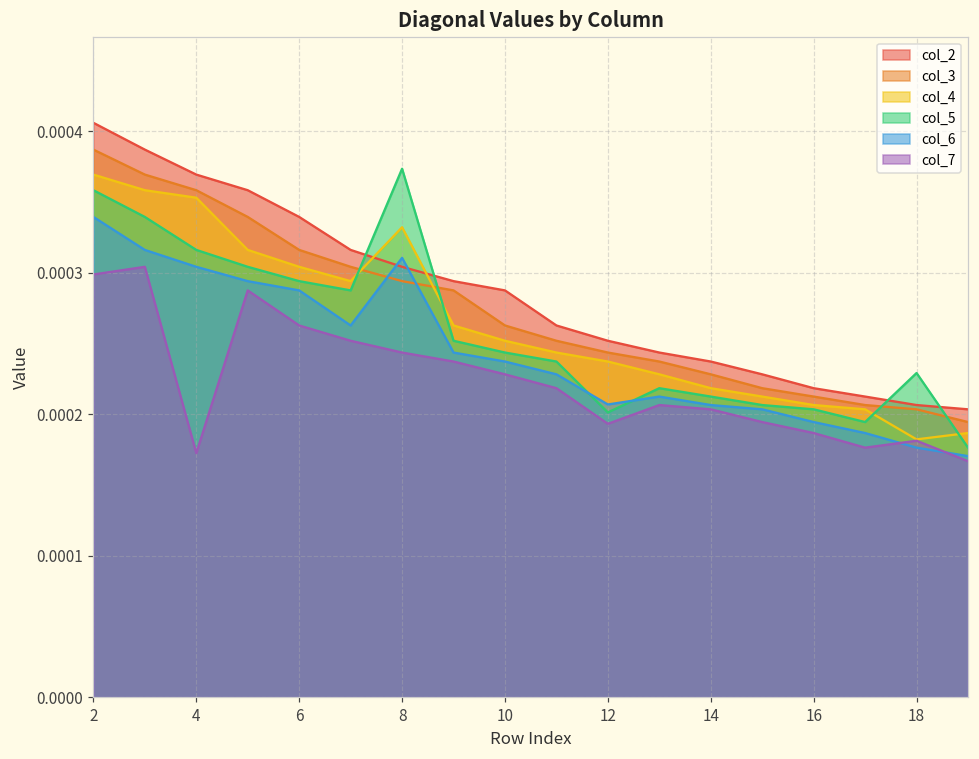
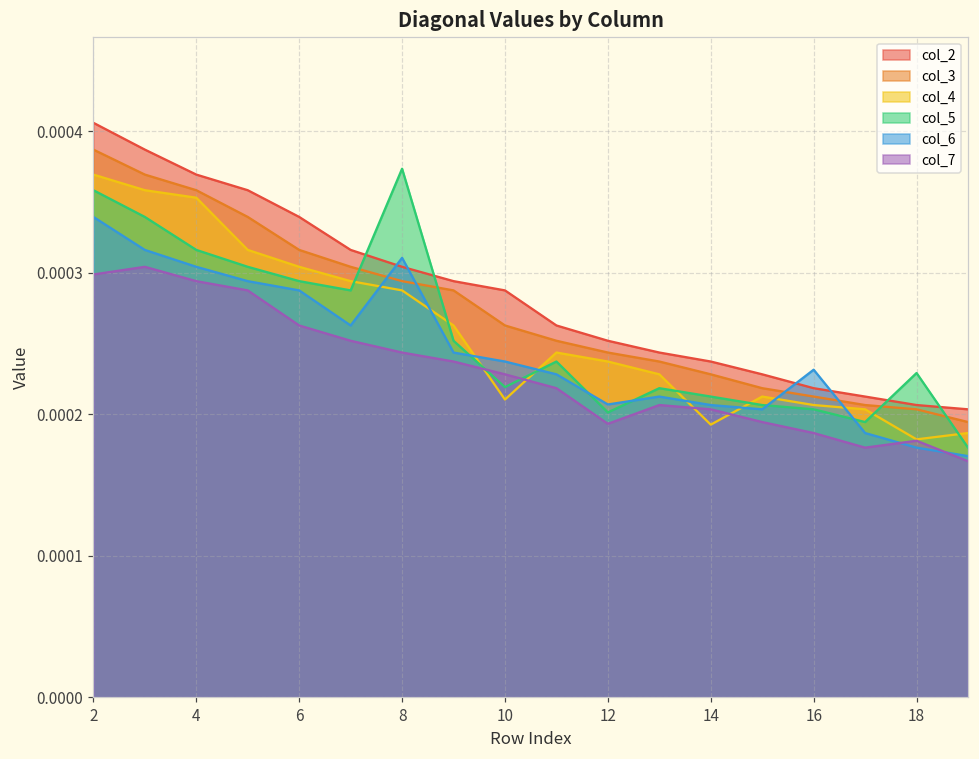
  {
    "col_4": {
      "2": 0.000370,
      "4": 0.000353,
      "6": 0.000304,
-     "8": 0.000332,
-     "10": 0.000252,
+     "8": 0.000288,
+     "10": 0.000210,
      "12": 0.000237,
-     "14": 0.000218,
+     "14": 0.000193,
      "16": 0.000207
    },
    "col_5": {
      "2": 0.000358,
      "4": 0.000316,
      "6": 0.000294,
      "8": 0.000374,
-     "10": 0.000244,
+     "10": 0.000219,
      "12": 0.000201,
      "14": 0.000213,
      "16": 0.000204,
      "18": 0.000229
    },
    "col_6": {
      "2": 0.000340,
      "4": 0.000304,
      "6": 0.000288,
      "8": 0.000311,
      "10": 0.000237,
      "12": 0.000207,
      "14": 0.000207,
-     "16": 0.000195,
+     "16": 0.000232,
      "18": 0.000176
    },
    "col_7": {
      "2": 0.000299,
-     "4": 0.000173,
+     "4": 0.000294,
      "6": 0.000263,
      "8": 0.000244,
      "10": 0.000228,
      "12": 0.000193,
      "14": 0.000204,
      "16": 0.000187
    }
  }
